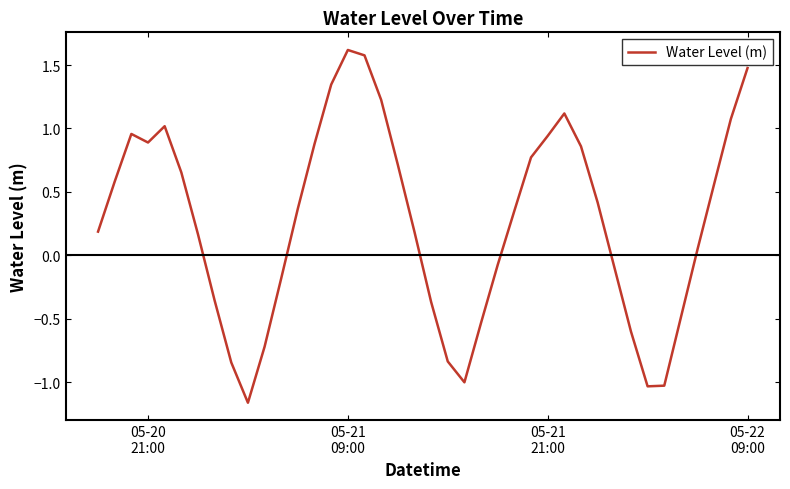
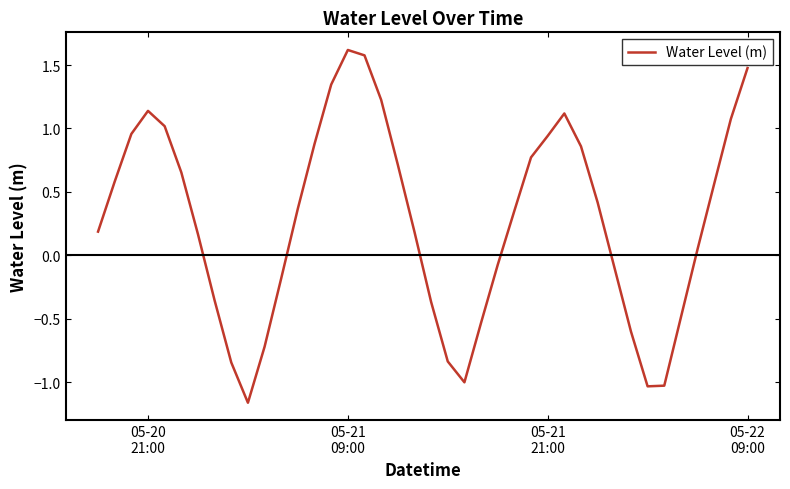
  {
-   "05-20 21:00": 0.89,
+   "05-20 21:00": 1.14,
    "05-21 09:00": 1.62,
    "05-21 21:00": 0.94,
    "05-22 09:00": 1.48
  }
